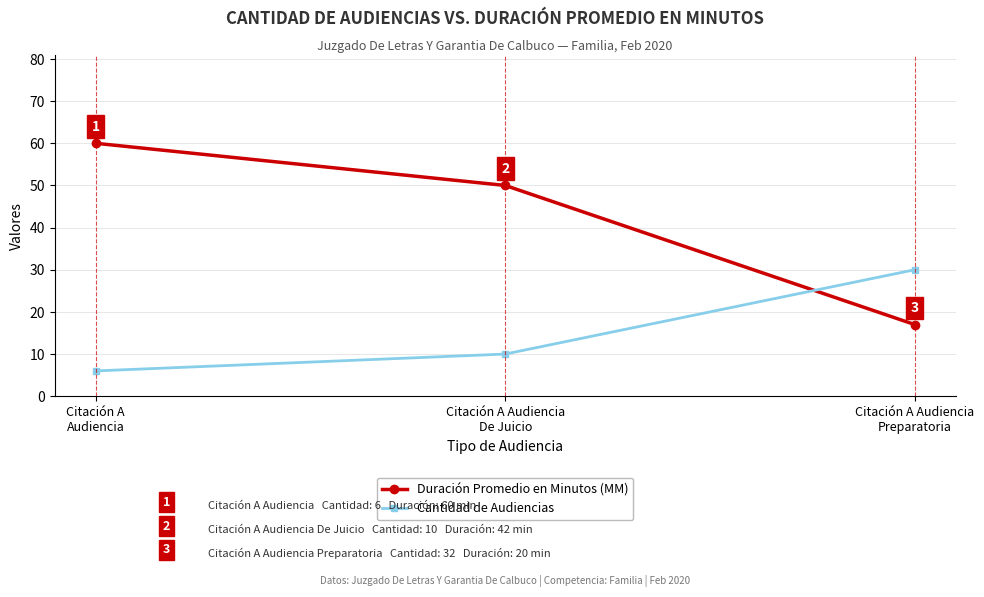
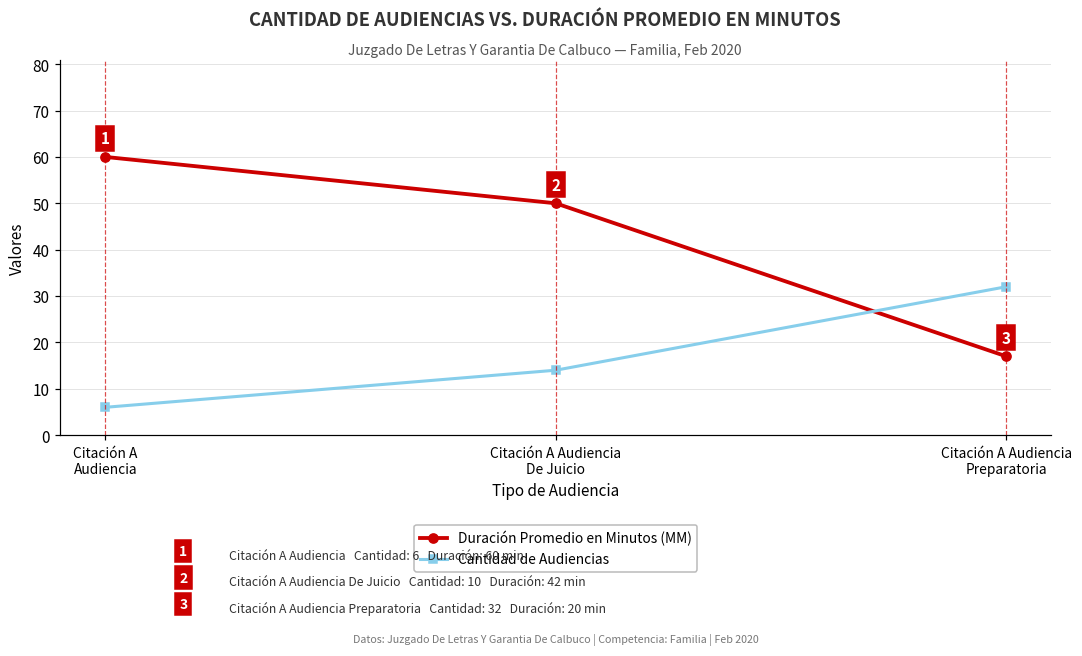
  {
    "Cantidad de Audiencias": {
      "Citación A Audiencia": 6,
-     "Citación A Audiencia De Juicio": 10,
-     "Citación A Audiencia Preparatoria": 30
+     "Citación A Audiencia De Juicio": 14,
+     "Citación A Audiencia Preparatoria": 32
    }
  }
